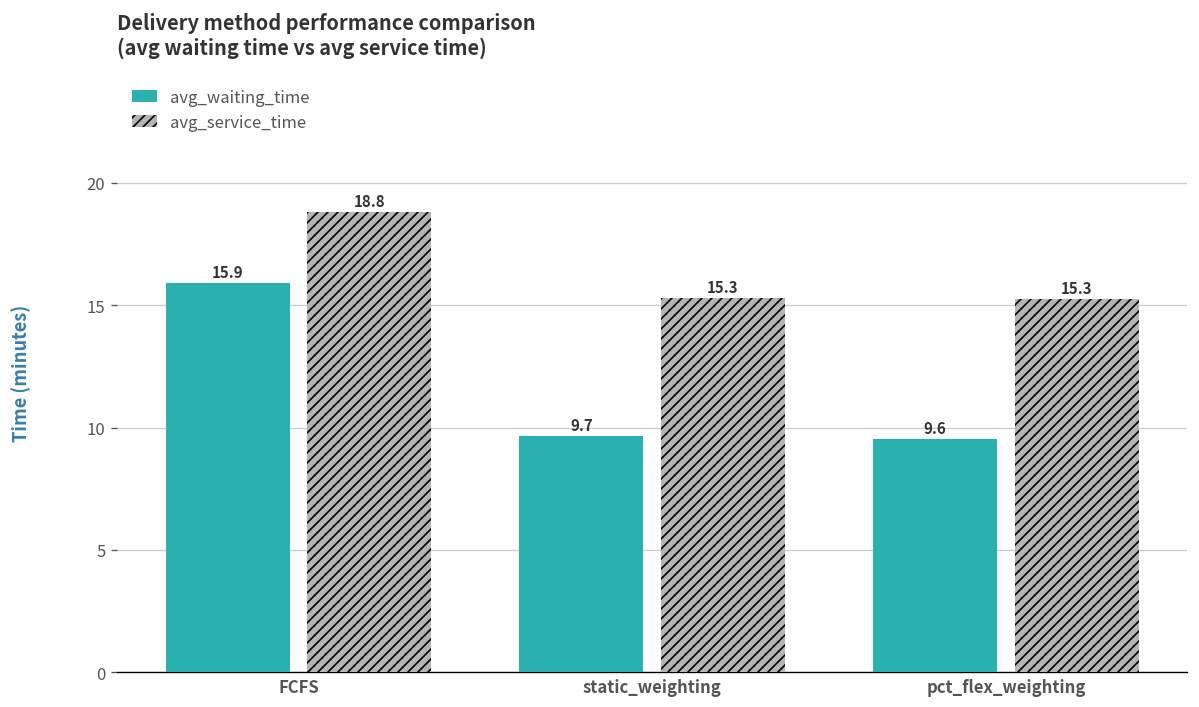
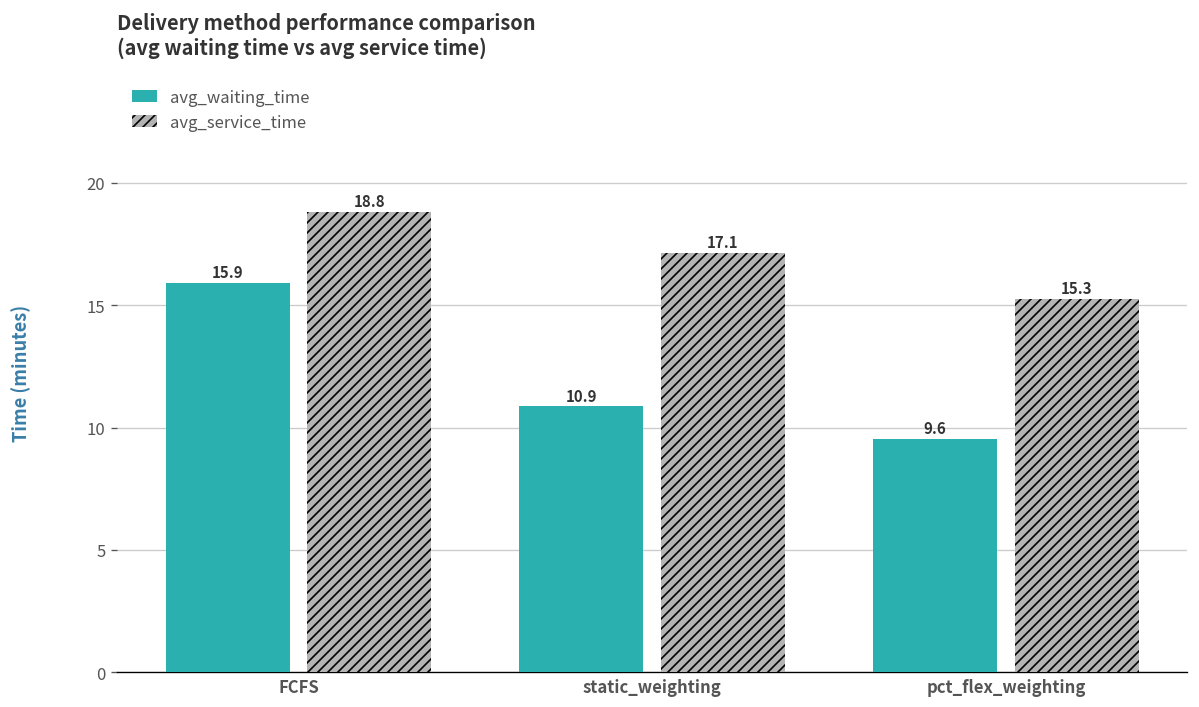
  {
    "avg_waiting_time": {
      "FCFS": 15.9,
-     "static_weighting": 9.7,
+     "static_weighting": 10.9,
      "pct_flex_weighting": 9.6
    },
    "avg_service_time": {
      "FCFS": 18.8,
-     "static_weighting": 15.3,
+     "static_weighting": 17.1,
      "pct_flex_weighting": 15.3
    }
  }
